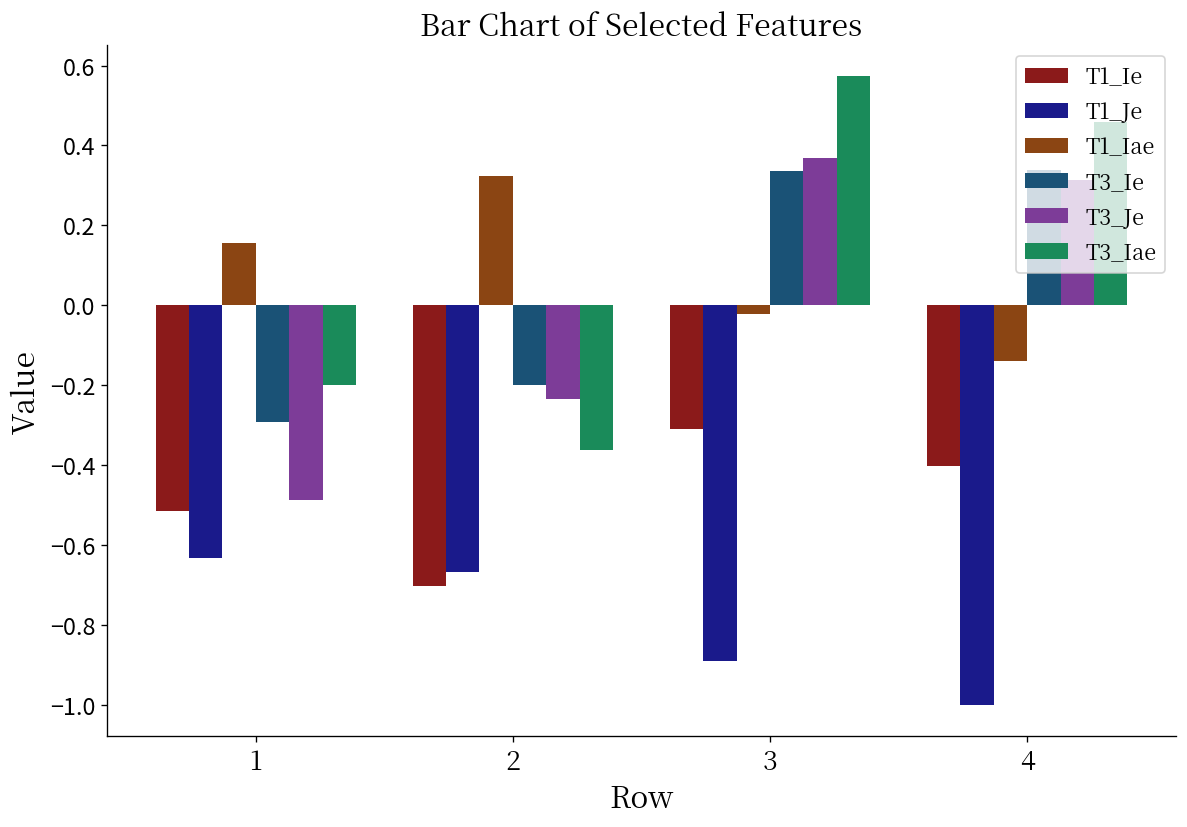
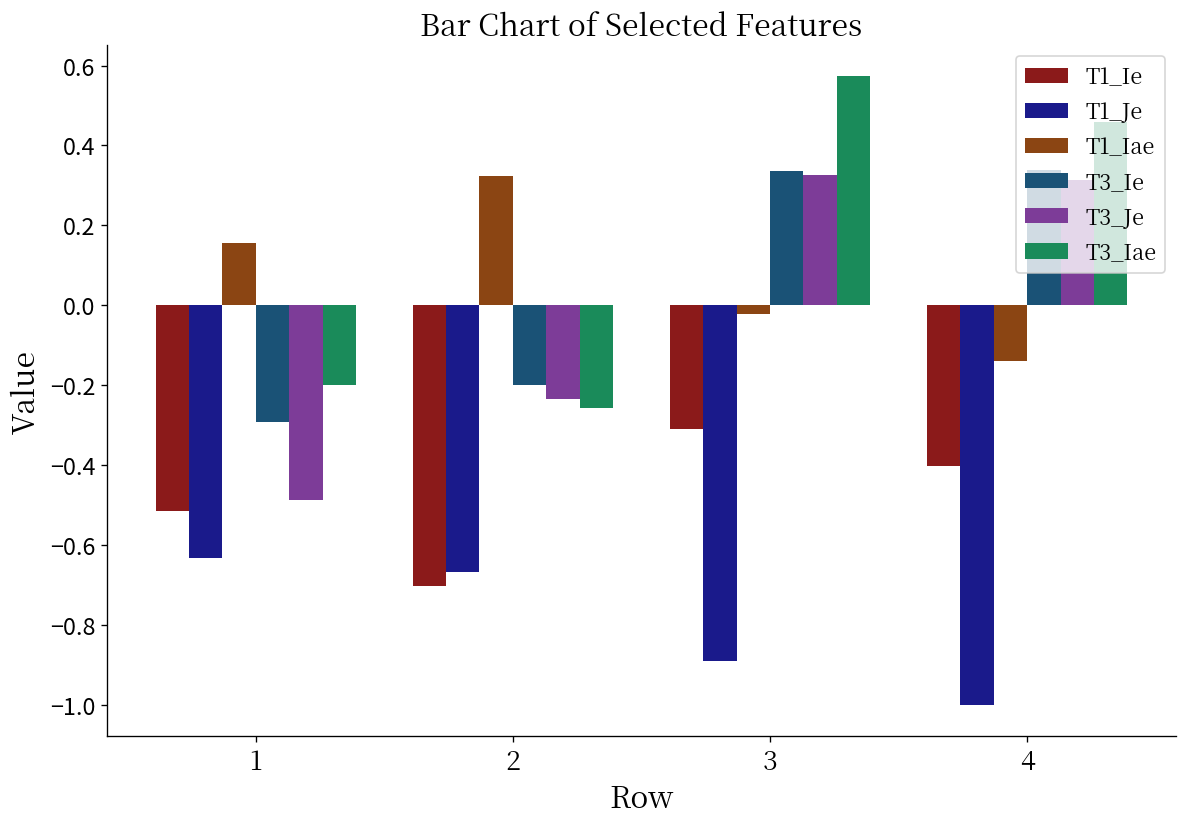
  {
    "T3_Je": {
      "1": -0.49,
      "2": -0.23,
-     "3": 0.37
+     "3": 0.33
    },
    "T3_Iae": {
      "1": -0.20,
-     "2": -0.36,
+     "2": -0.26,
      "3": 0.57
    }
  }
